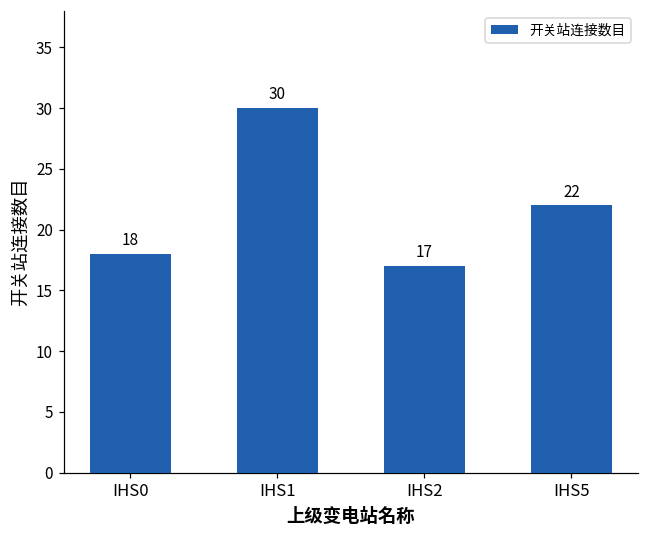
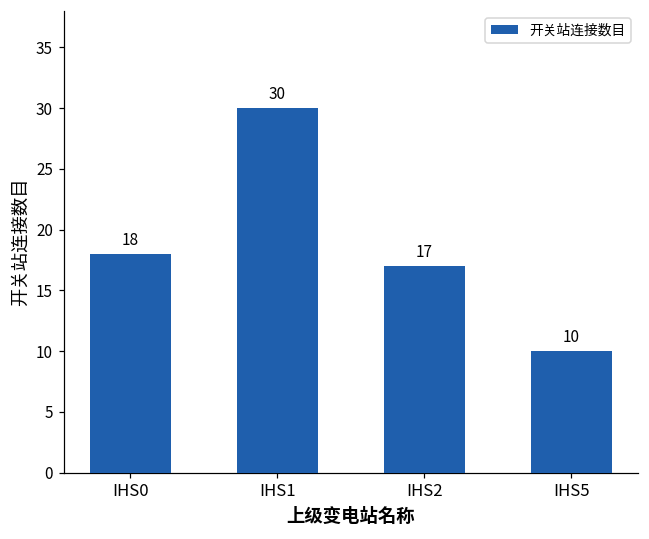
  {
    "IHS0": 18,
    "IHS1": 30,
    "IHS2": 17,
-   "IHS5": 22
+   "IHS5": 10
  }
